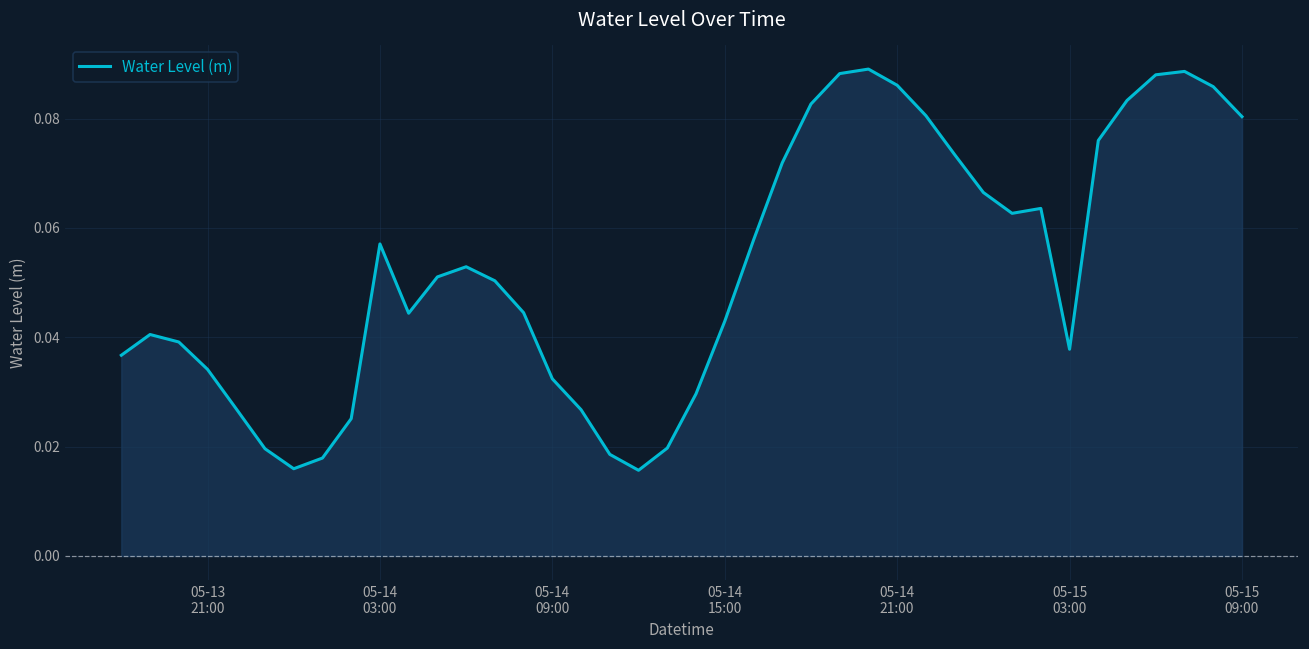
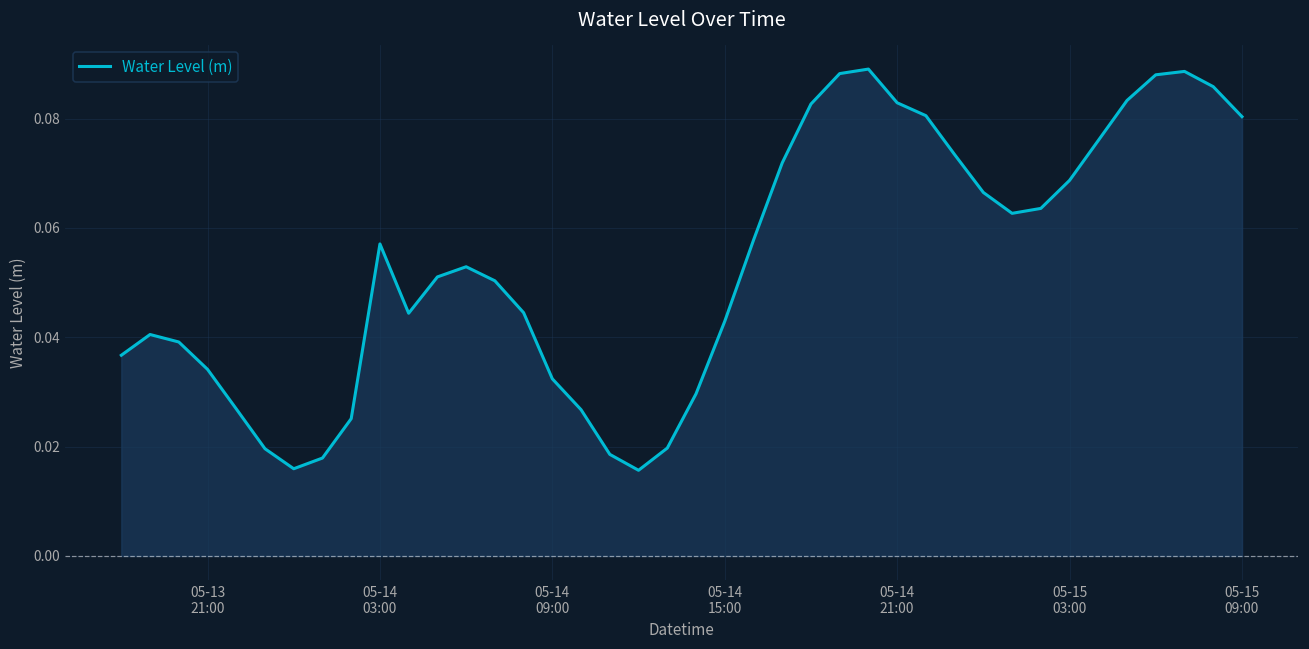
  {
    "05-13 21:00": 0.034,
    "05-14 03:00": 0.057,
    "05-14 09:00": 0.032,
    "05-14 15:00": 0.043,
-   "05-14 21:00": 0.086,
-   "05-15 03:00": 0.038,
+   "05-14 21:00": 0.083,
+   "05-15 03:00": 0.069,
    "05-15 09:00": 0.080
  }
